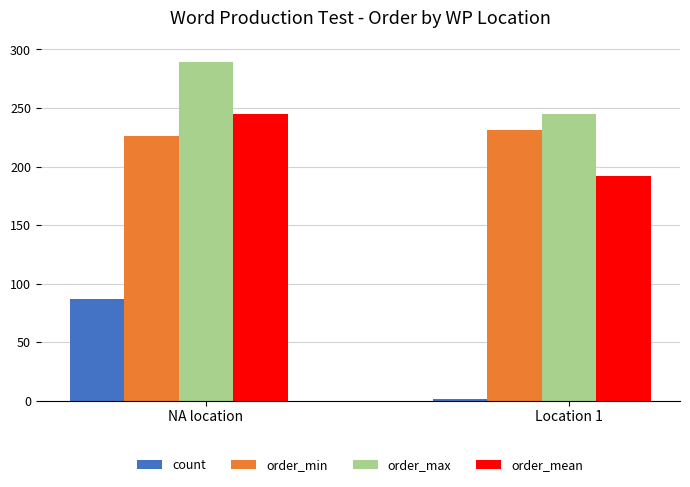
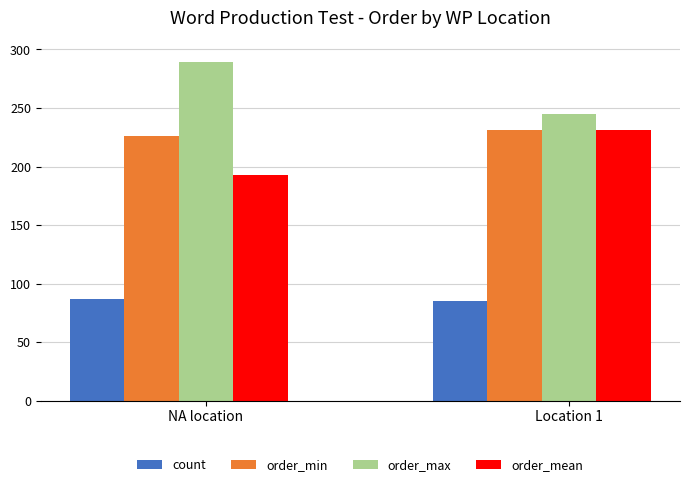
  {
    "count": {
      "NA location": 87,
-     "Location 1": 1
+     "Location 1": 85
    },
    "order_min": {
      "NA location": 226,
      "Location 1": 231
    },
    "order_max": {
      "NA location": 289,
      "Location 1": 245
    },
    "order_mean": {
-     "NA location": 245,
-     "Location 1": 192
+     "NA location": 193,
+     "Location 1": 231
    }
  }
